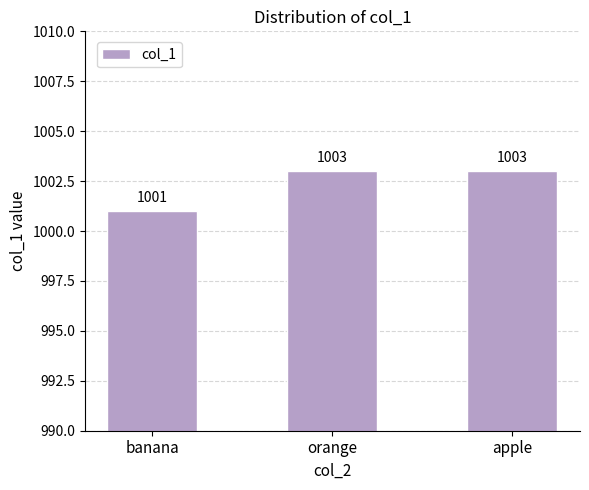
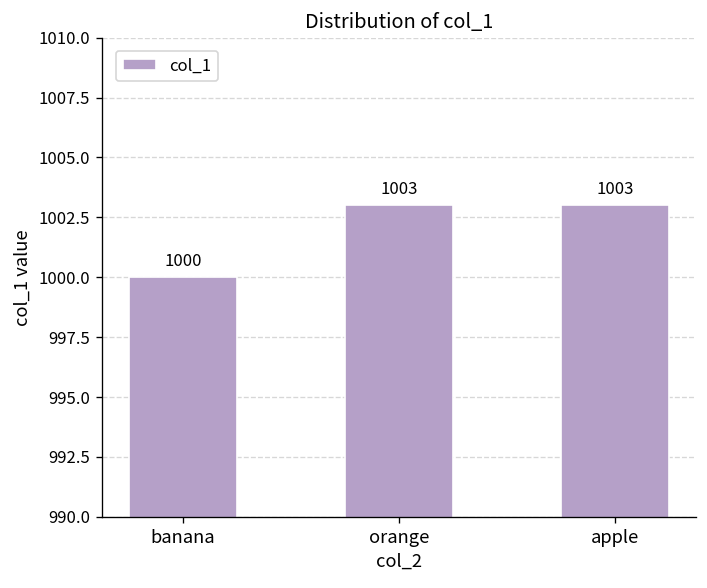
  {
-   "banana": 1001,
+   "banana": 1000,
    "orange": 1003,
    "apple": 1003
  }
